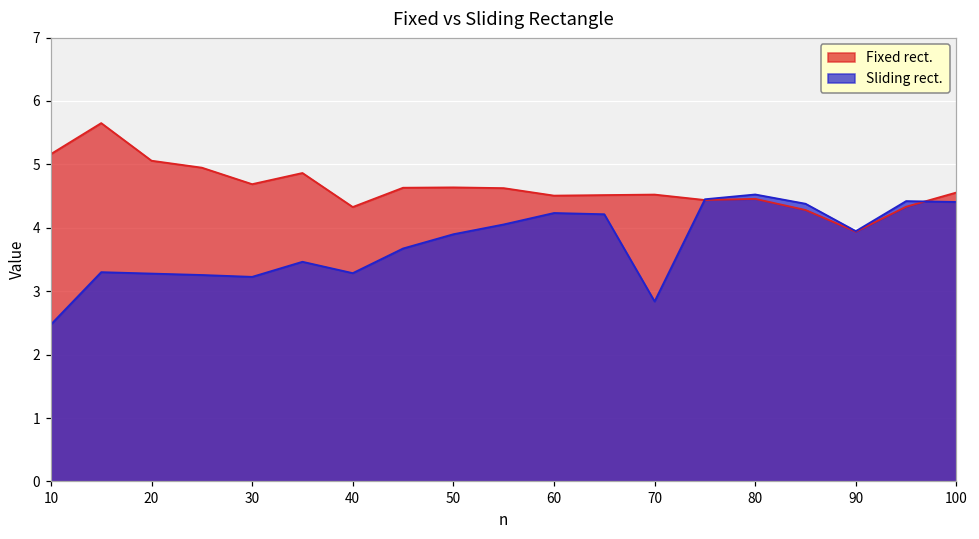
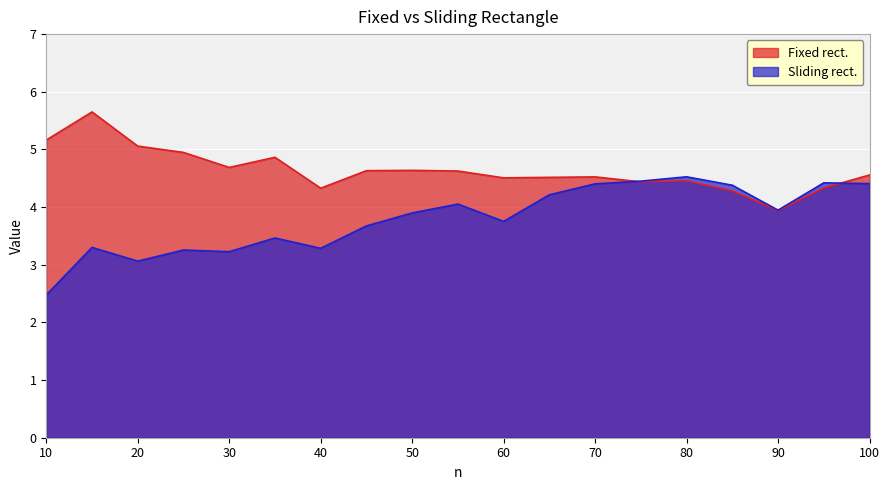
  {
    "Fixed rect.": {
      "10": 5.2,
      "20": 5.1,
      "30": 4.7,
      "40": 4.3,
      "50": 4.6,
      "60": 4.5,
      "70": 4.5,
      "80": 4.5,
      "100": 4.6
    },
    "Sliding rect.": {
      "10": 2.5,
-     "20": 3.3,
+     "20": 3.1,
      "30": 3.2,
      "40": 3.3,
      "50": 3.9,
-     "60": 4.2,
-     "70": 2.8,
+     "60": 3.8,
+     "70": 4.4,
      "80": 4.5,
      "100": 4.4
    }
  }
